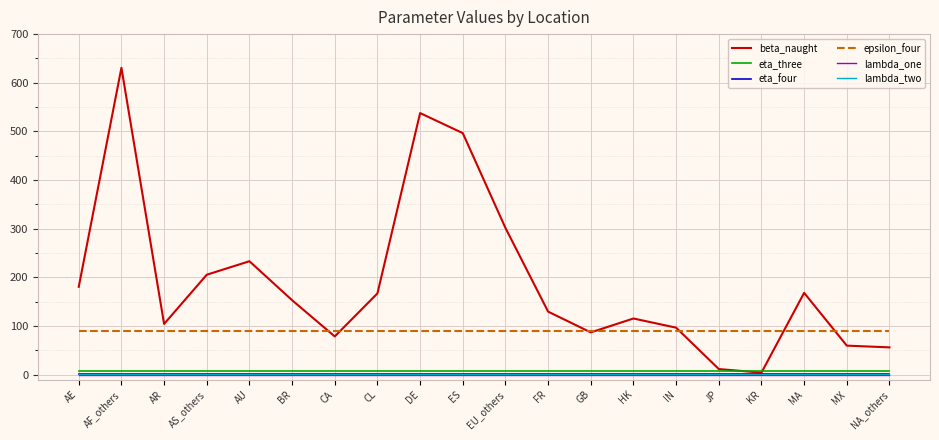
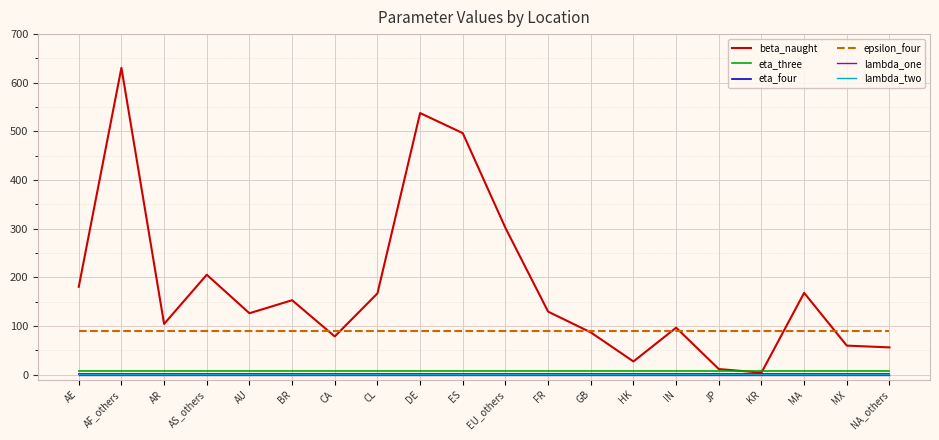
  {
    "beta_naught": {
      "AE": 180,
      "AF_others": 630,
      "AR": 100,
      "AS_others": 210,
-     "AU": 230,
+     "AU": 130,
      "BR": 150,
      "CA": 80,
      "CL": 170,
      "DE": 540,
      "ES": 500,
      "EU_others": 300,
      "FR": 130,
-     "HK": 120,
+     "HK": 30,
      "IN": 100,
      "MA": 170,
      "MX": 60,
      "NA_others": 60
    },
    "epsilon_four": {
      "AE": 90,
      "AF_others": 90,
      "AR": 90,
      "AS_others": 90,
      "AU": 90,
      "BR": 90,
      "CA": 90,
      "CL": 90,
      "DE": 90,
      "ES": 90,
      "EU_others": 90,
      "FR": 90,
      "HK": 90,
      "IN": 90,
      "JP": 90,
      "KR": 90,
      "MA": 90,
      "MX": 90,
      "NA_others": 90
    }
  }
